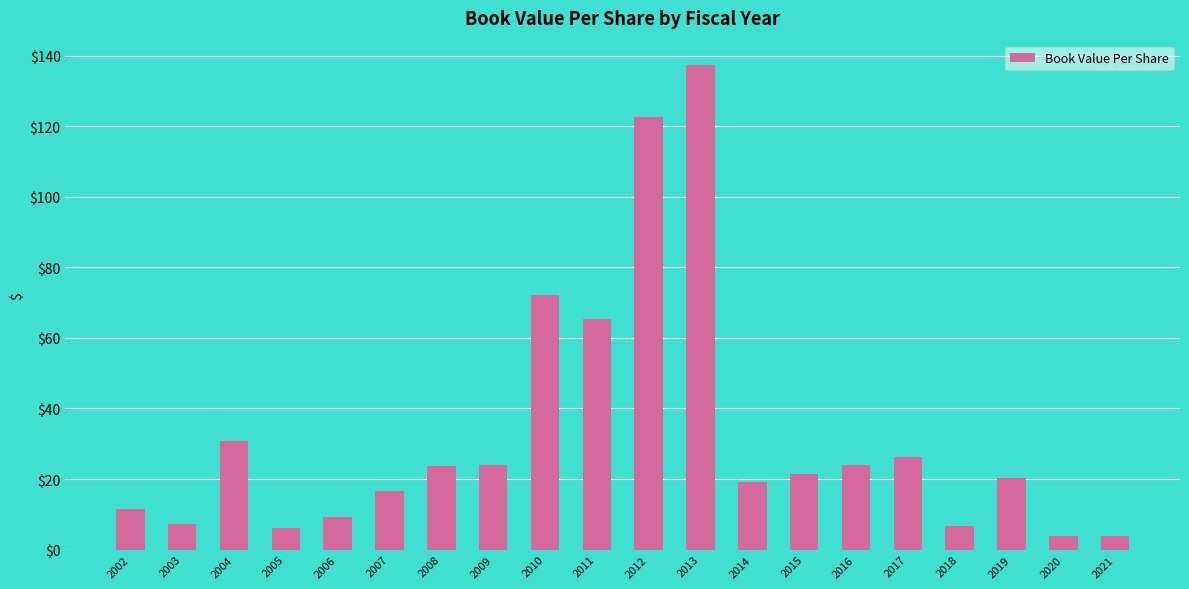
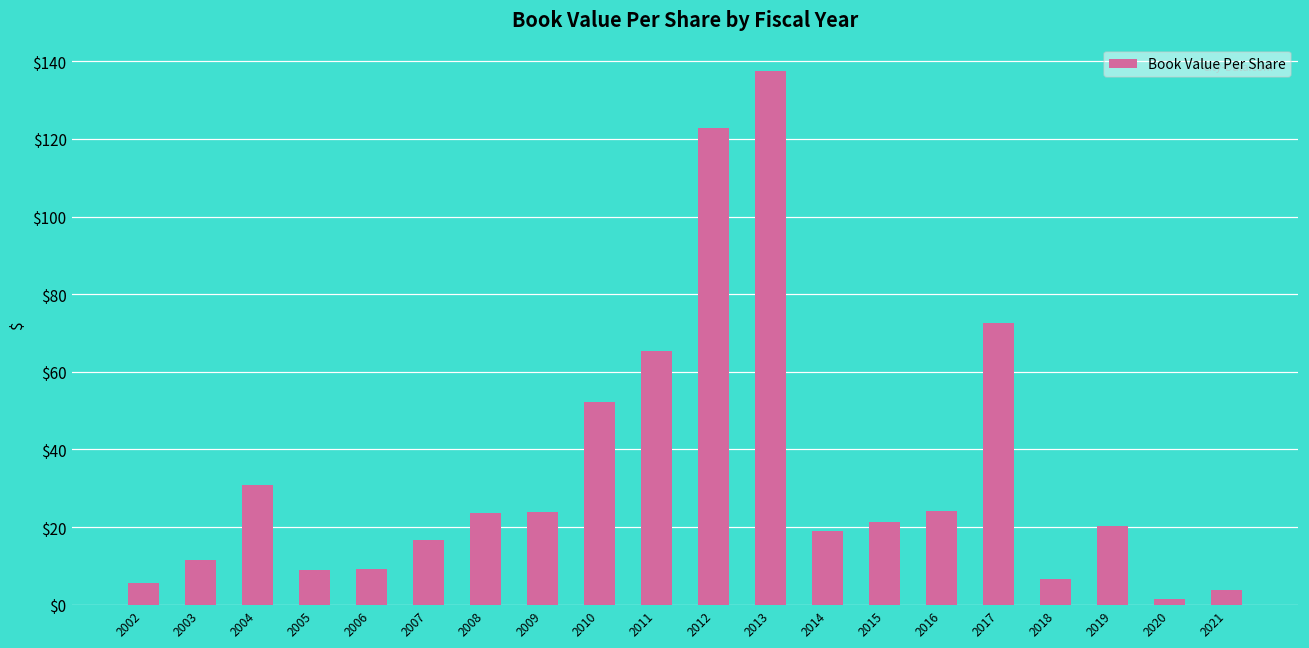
  {
-   "2002": "$11",
-   "2003": "$7",
+   "2002": "$6",
+   "2003": "$12",
    "2004": "$31",
-   "2005": "$6",
+   "2005": "$9",
    "2006": "$9",
    "2007": "$17",
    "2008": "$24",
    "2009": "$24",
-   "2010": "$72",
+   "2010": "$52",
    "2011": "$65",
    "2012": "$123",
    "2013": "$137",
    "2014": "$19",
    "2015": "$21",
    "2016": "$24",
-   "2017": "$26",
+   "2017": "$73",
    "2018": "$7",
    "2019": "$20",
-   "2020": "$4",
+   "2020": "$1",
    "2021": "$4"
  }
